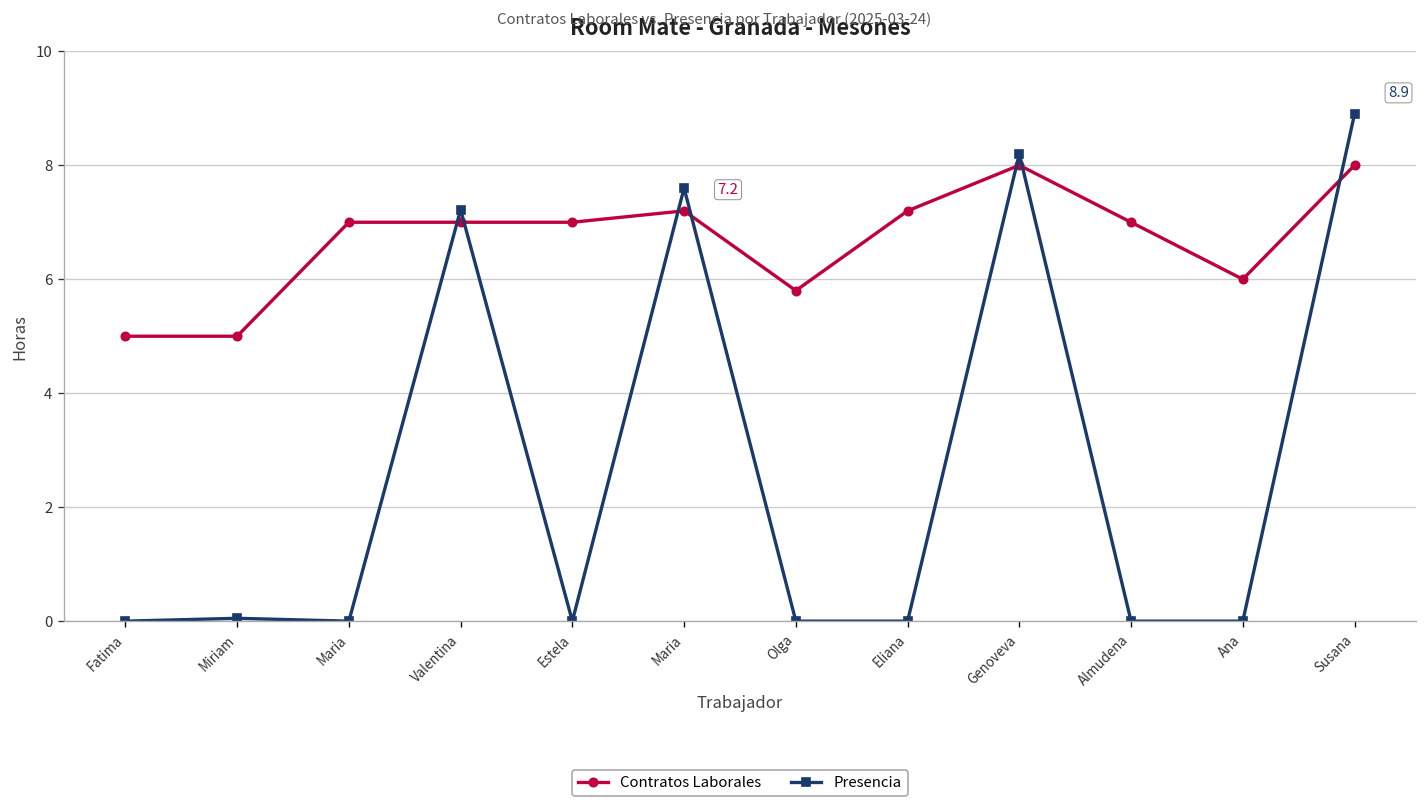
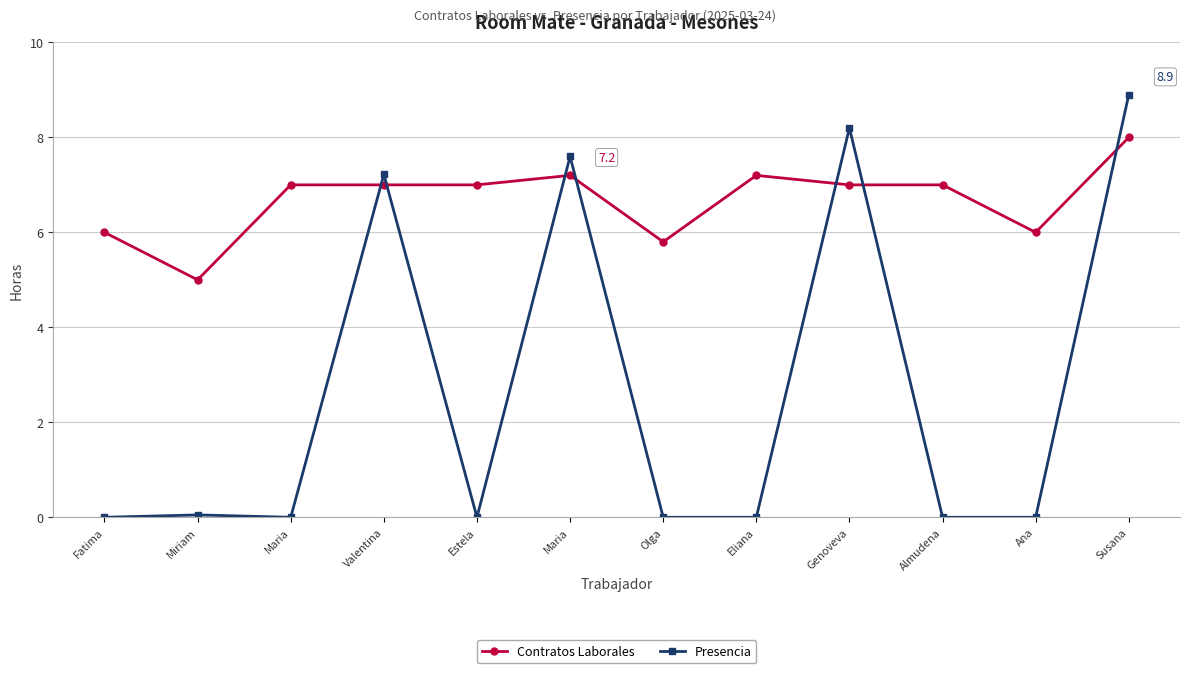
  {
    "Contratos Laborales": {
-     "Fatima": 5,
+     "Fatima": 6,
      "Miriam": 5,
      "Valentina": 7,
      "Estela": 7,
      "Olga": 5.8,
      "Eliana": 7.2,
-     "Genoveva": 8,
+     "Genoveva": 7,
      "Almudena": 7,
      "Ana": 6,
      "Susana": 8
    },
    "Presencia": {
      "Fatima": 0,
      "Miriam": 0,
      "Valentina": 7.2,
      "Estela": 0,
      "Olga": 0,
      "Eliana": 0,
      "Genoveva": 8.2,
      "Almudena": 0,
      "Ana": 0,
      "Susana": 8.9
    }
  }
